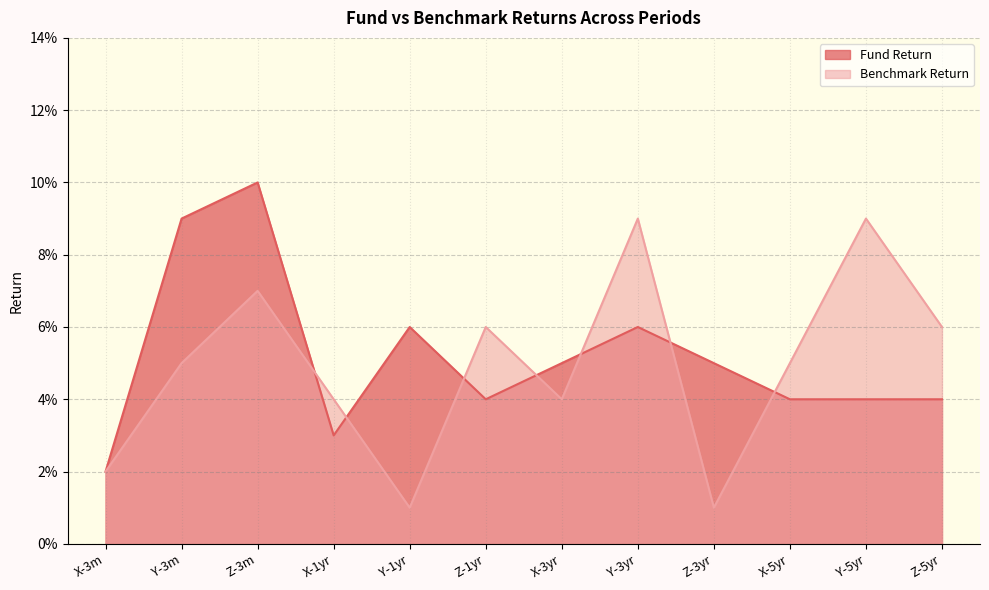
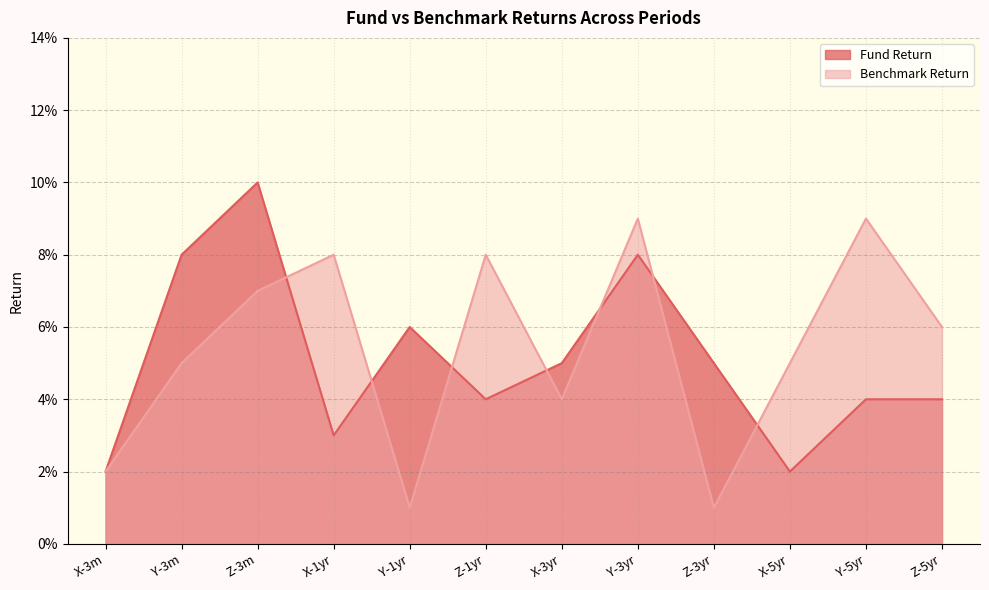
  {
    "Fund Return": {
-     "Y-3m": "9.0%",
+     "Y-3m": "8.0%",
      "Z-3m": "10.0%",
      "X-1yr": "3.0%",
      "Y-1yr": "6.0%",
      "Z-1yr": "4.0%",
      "X-3yr": "5.0%",
-     "Y-3yr": "6.0%",
+     "Y-3yr": "8.0%",
      "Z-3yr": "5.0%",
-     "X-5yr": "4.0%",
+     "X-5yr": "2.0%",
      "Y-5yr": "4.0%",
      "Z-5yr": "4.0%"
    },
    "Benchmark Return": {
      "Y-3m": "5.0%",
      "Z-3m": "7.0%",
-     "X-1yr": "4.0%",
+     "X-1yr": "8.0%",
      "Y-1yr": "1.0%",
-     "Z-1yr": "6.0%",
+     "Z-1yr": "8.0%",
      "X-3yr": "4.0%",
      "Y-3yr": "9.0%",
      "Z-3yr": "1.0%",
      "X-5yr": "5.0%",
      "Y-5yr": "9.0%",
      "Z-5yr": "6.0%"
    }
  }
